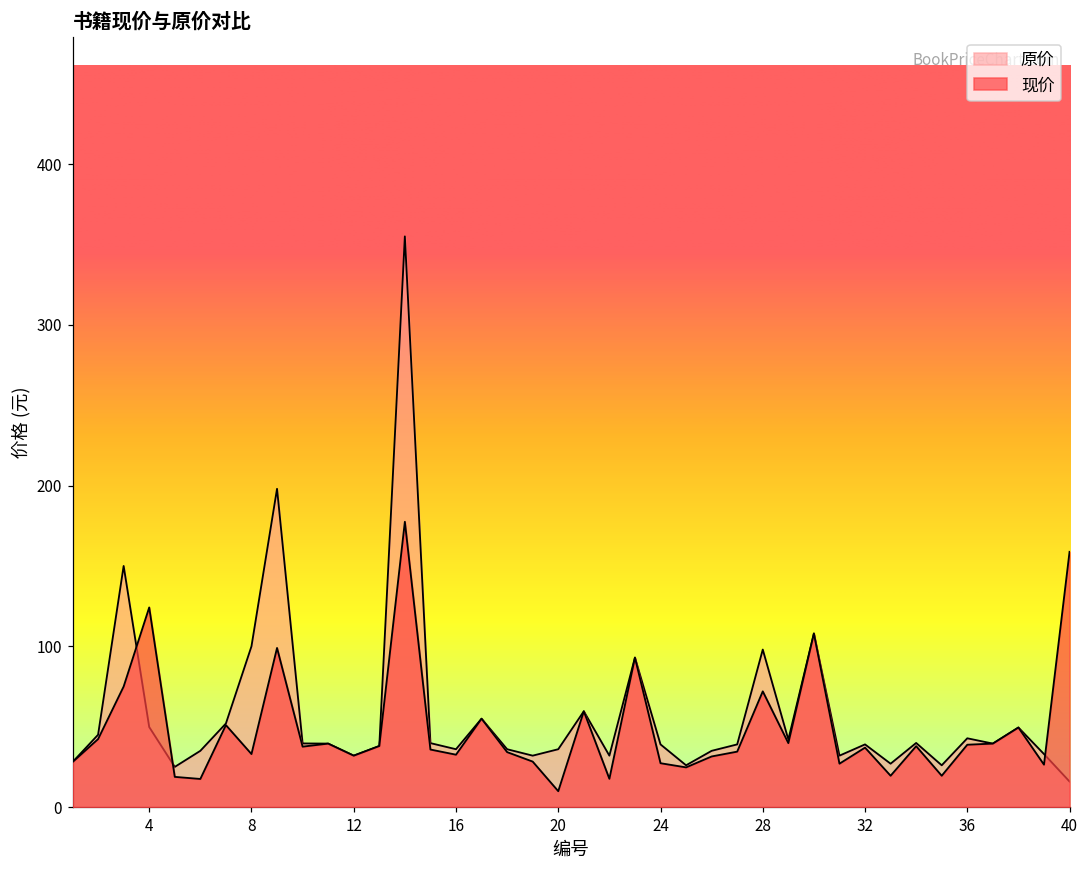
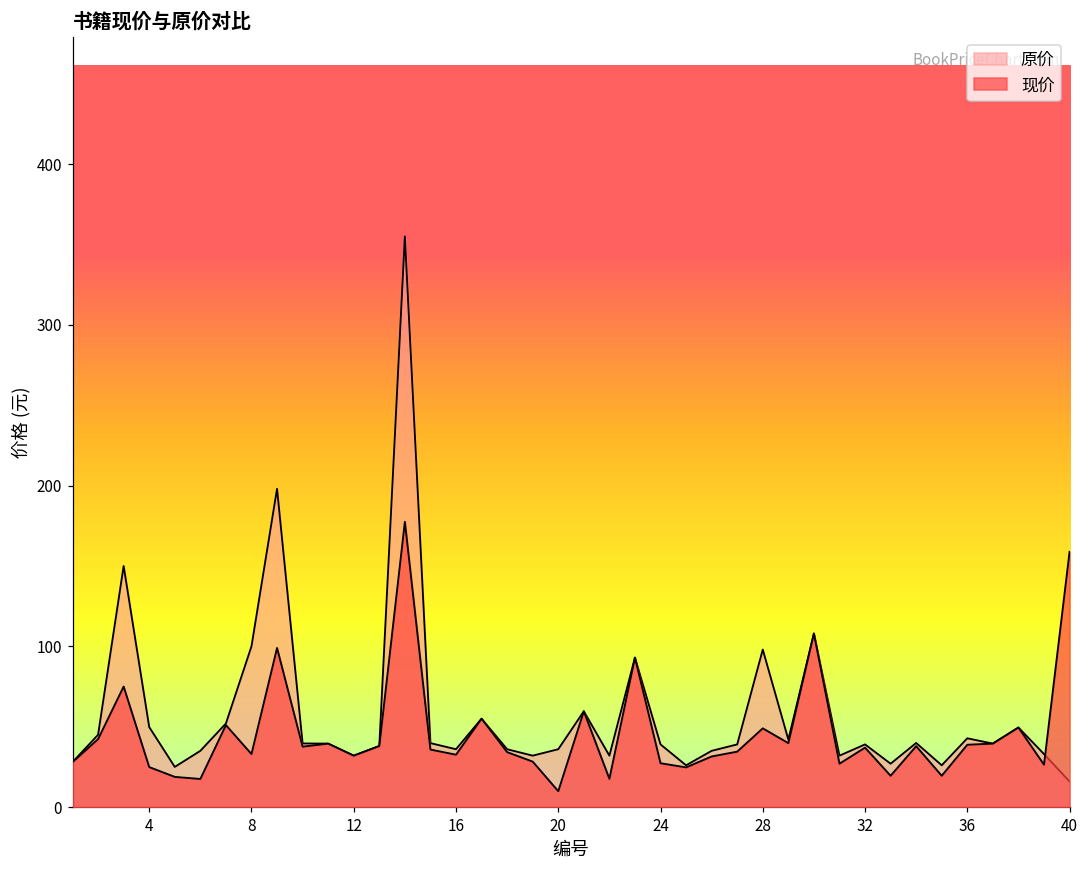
  {
    "原价": {
      "4": 50,
      "8": 100,
      "16": 36,
      "20": 36,
      "24": 39,
      "28": 98,
      "32": 39,
      "36": 43,
      "40": 16
    },
    "现价": {
-     "4": 124,
+     "4": 25,
      "8": 33,
      "16": 33,
      "20": 10,
      "24": 27,
-     "28": 72,
+     "28": 49,
      "32": 37,
      "36": 39,
      "40": 159
    }
  }
